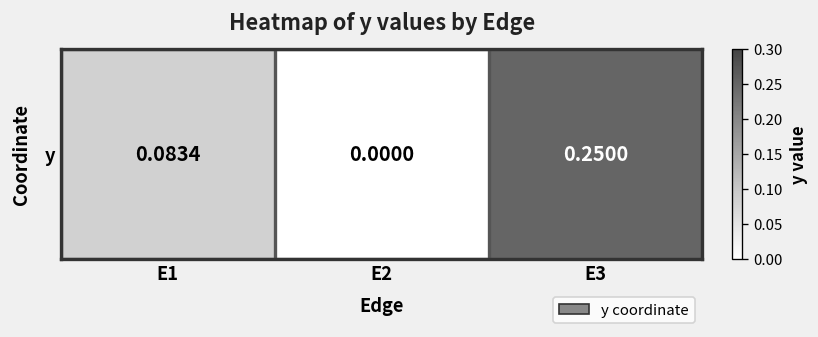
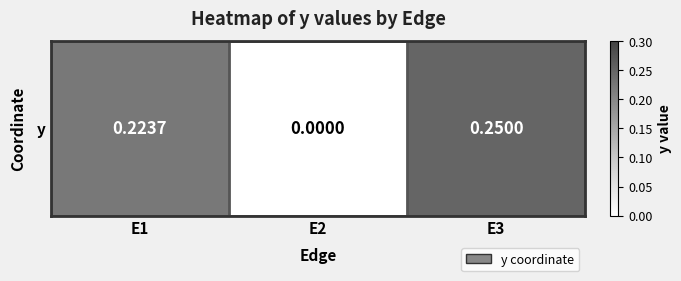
  {
    "y": {
-     "E1": 0.0834,
+     "E1": 0.2237,
      "E2": 0.0000,
      "E3": 0.2500
    }
  }
